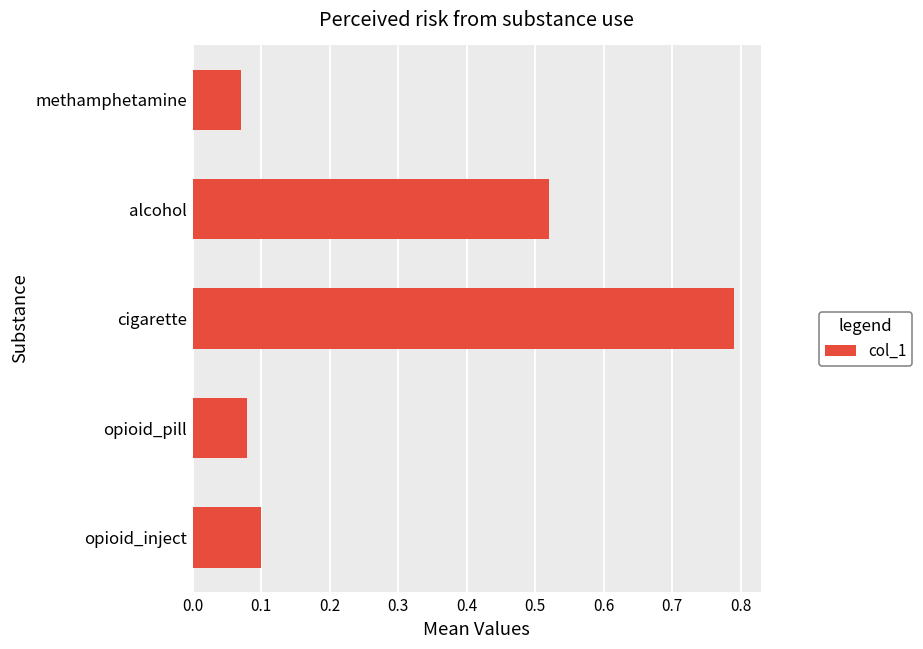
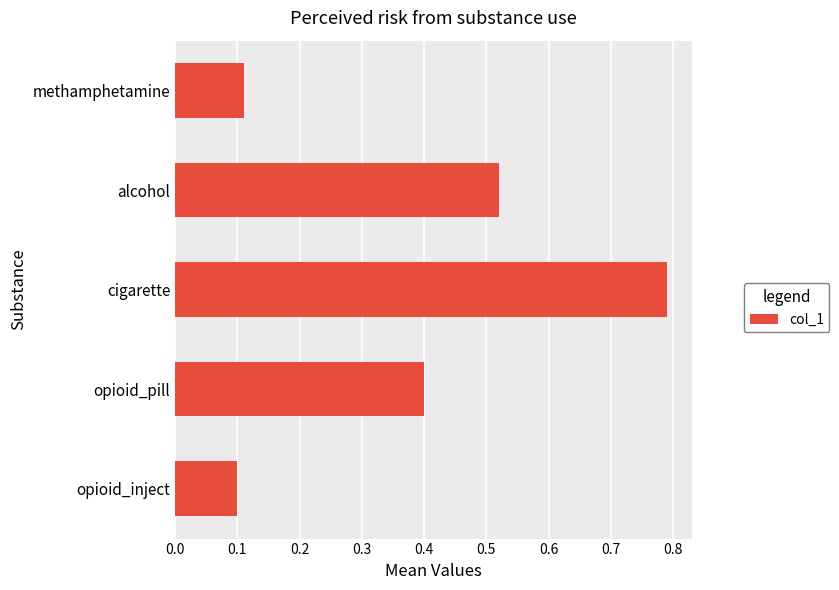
  {
-   "methamphetamine": 0.07,
+   "methamphetamine": 0.11,
    "alcohol": 0.52,
    "cigarette": 0.79,
-   "opioid_pill": 0.08,
+   "opioid_pill": 0.40,
    "opioid_inject": 0.10
  }
